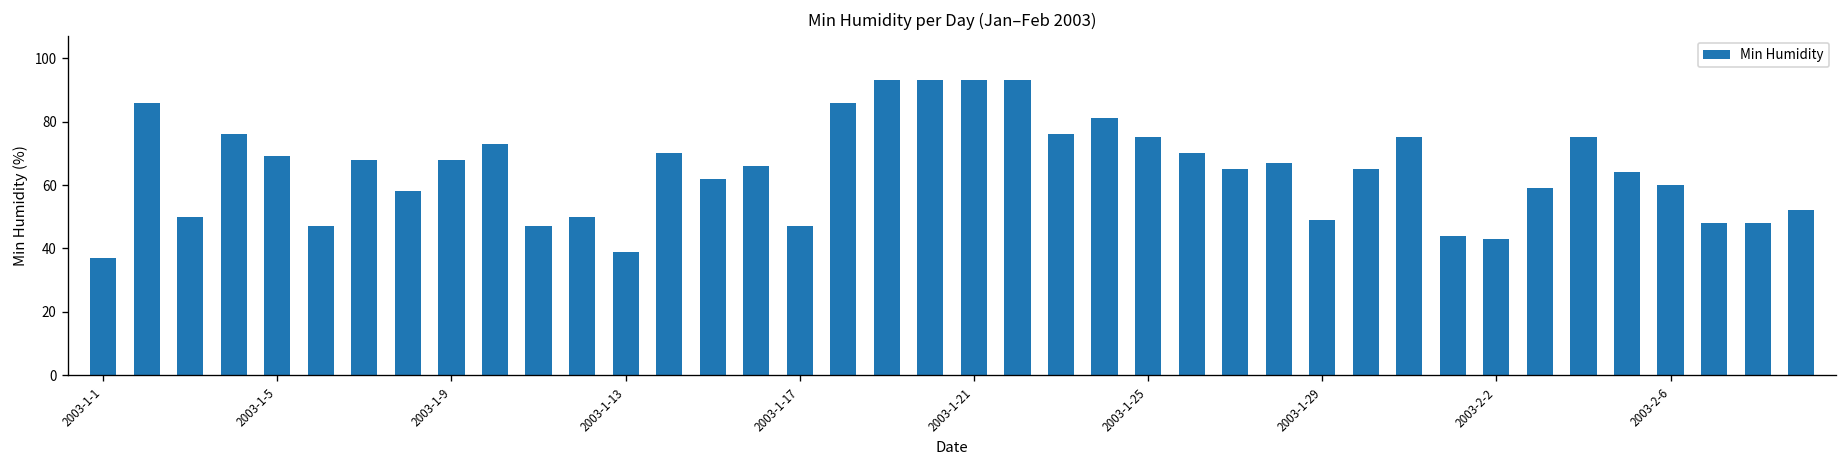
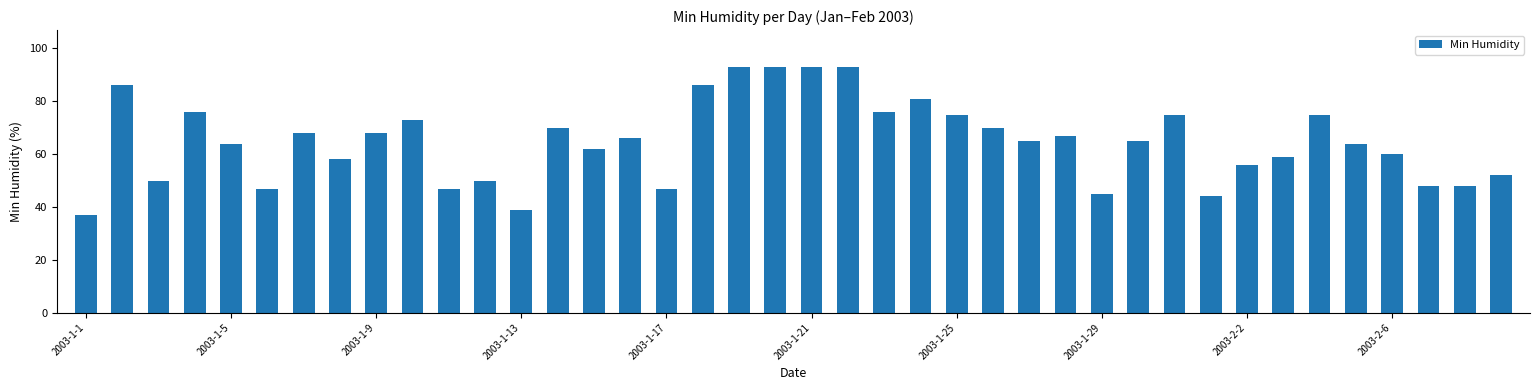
  {
    "2003-1-1": 37,
-   "2003-1-5": 69,
+   "2003-1-5": 64,
    "2003-1-9": 68,
    "2003-1-13": 39,
    "2003-1-17": 47,
    "2003-1-21": 93,
    "2003-1-25": 75,
-   "2003-1-29": 49,
-   "2003-2-2": 43,
+   "2003-1-29": 45,
+   "2003-2-2": 56,
    "2003-2-6": 60
  }
